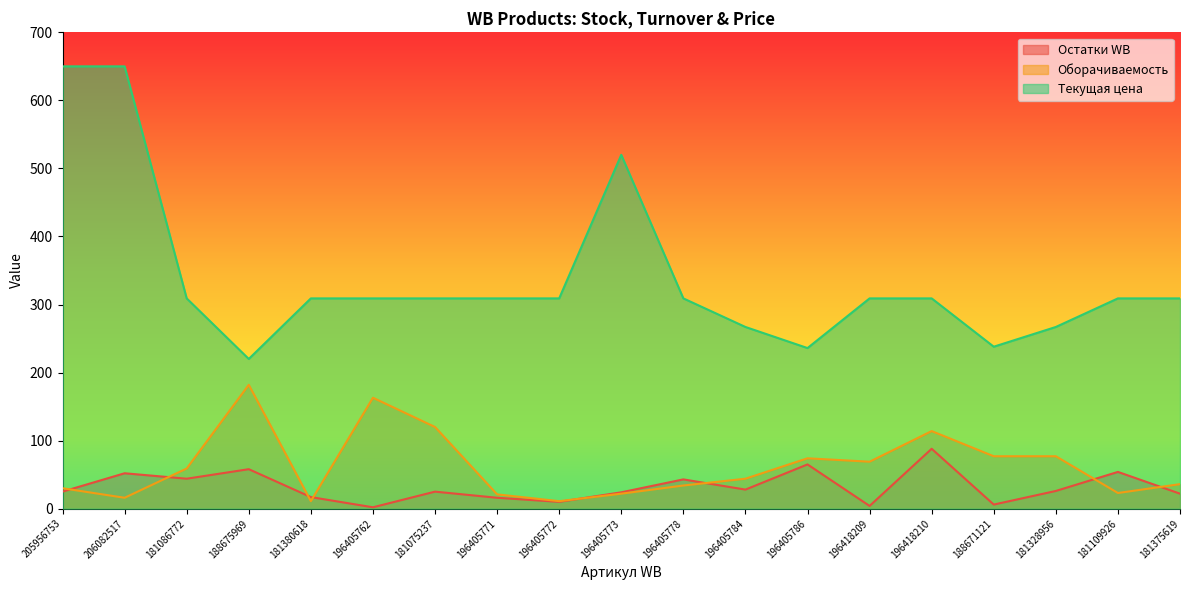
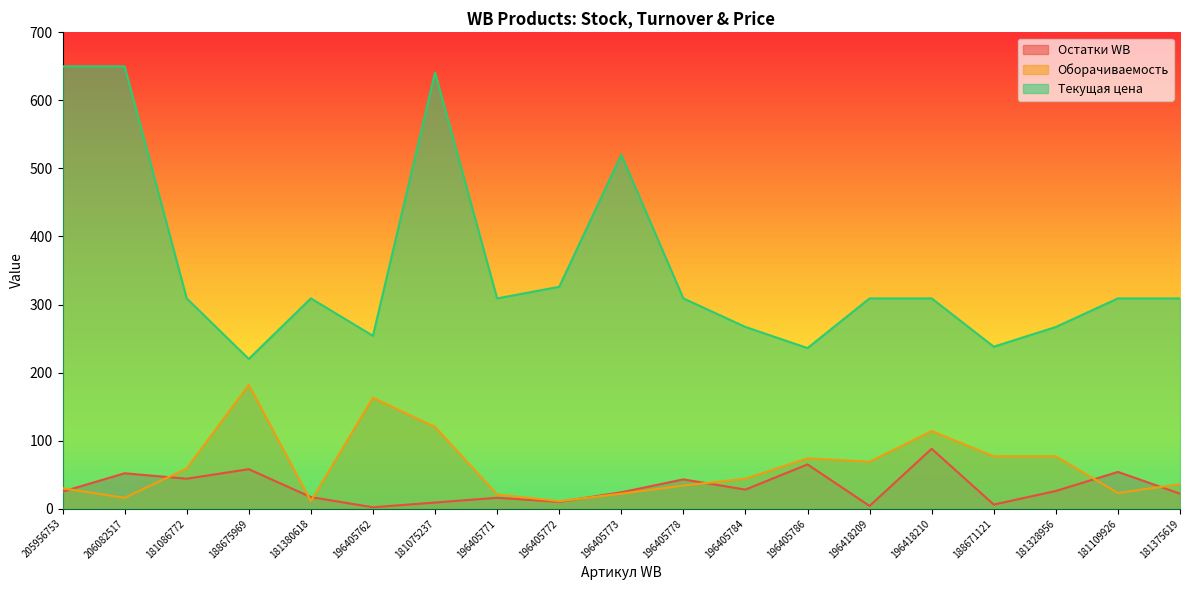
  {
    "Остатки WB": {
      "205956753": 30,
      "206082517": 50,
      "181086772": 40,
      "188675969": 60,
      "181380618": 20,
      "196405762": 0,
-     "181075237": 30,
+     "181075237": 10,
      "196405771": 20,
      "196405778": 40,
      "196405784": 30,
      "196405786": 70,
      "196418209": 0,
      "196418210": 90,
      "188671121": 10,
      "181328956": 30,
      "181109926": 50,
      "181375619": 20
    },
    "Оборачиваемость": {
      "205956753": 30,
      "206082517": 20,
      "181086772": 60,
      "188675969": 180,
      "181380618": 10,
      "196405762": 160,
      "181075237": 120,
      "196405771": 20,
      "196405778": 30,
      "196405784": 40,
      "196405786": 70,
      "196418209": 70,
      "196418210": 110,
      "188671121": 80,
      "181328956": 80,
      "181109926": 20,
      "181375619": 40
    },
    "Текущая цена": {
      "205956753": 650,
      "206082517": 650,
      "181086772": 310,
      "188675969": 220,
      "181380618": 310,
-     "196405762": 310,
-     "181075237": 310,
+     "196405762": 250,
+     "181075237": 640,
      "196405771": 310,
-     "196405772": 310,
+     "196405772": 330,
      "196405773": 520,
      "196405778": 310,
      "196405784": 270,
      "196405786": 240,
      "196418209": 310,
      "196418210": 310,
      "188671121": 240,
      "181328956": 270,
      "181109926": 310,
      "181375619": 310
    }
  }
